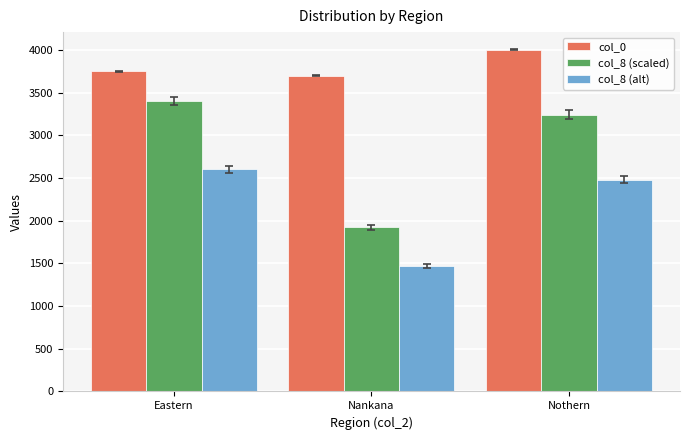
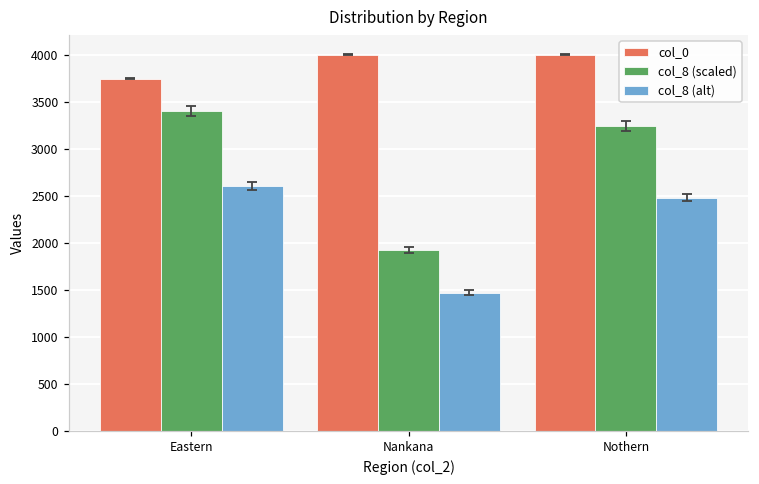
  {
    "col_0": {
      "Eastern": 3700,
-     "Nankana": 3700,
+     "Nankana": 4000,
      "Nothern": 4000
    },
    "col_8 (scaled)": {
      "Eastern": 3400,
      "Nankana": 1900,
      "Nothern": 3200
    },
    "col_8 (alt)": {
      "Eastern": 2600,
      "Nankana": 1500,
      "Nothern": 2500
    }
  }
